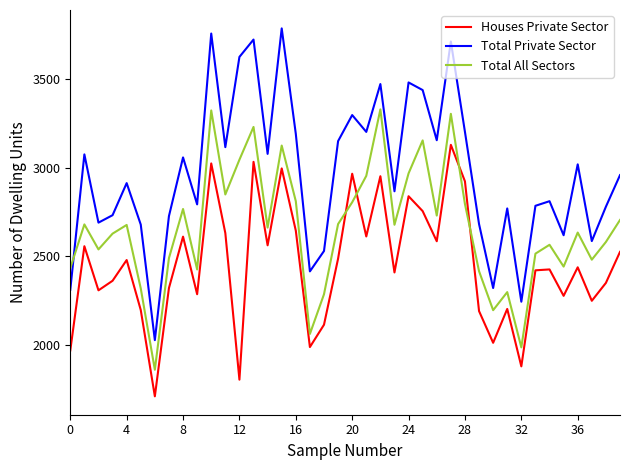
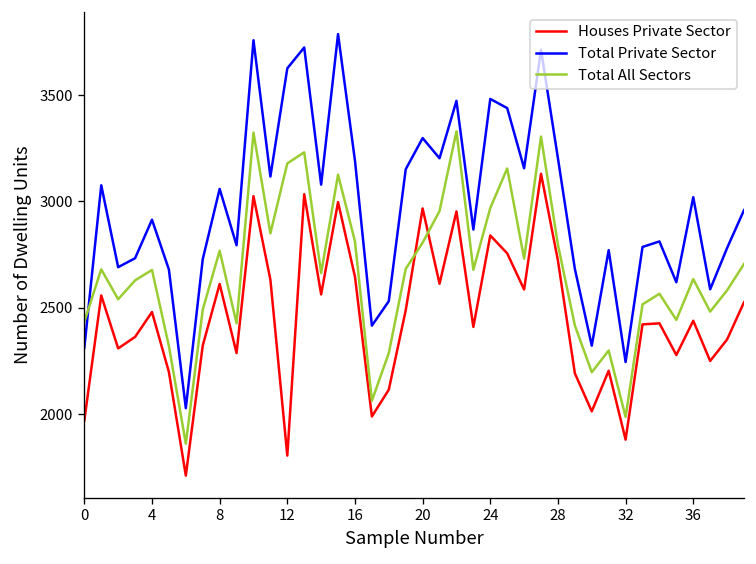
  {
    "Houses Private Sector": {
      "0": 1970,
      "4": 2480,
      "8": 2610,
      "12": 1810,
      "16": 2650,
      "20": 2970,
      "24": 2840,
-     "28": 2920,
+     "28": 2720,
      "32": 1880,
      "36": 2440
    },
    "Total Private Sector": {
      "0": 2310,
      "4": 2910,
      "8": 3060,
      "12": 3630,
      "16": 3190,
      "20": 3300,
      "24": 3480,
      "28": 3200,
      "32": 2250,
      "36": 3020
    },
    "Total All Sectors": {
      "0": 2430,
      "4": 2680,
      "8": 2770,
-     "12": 3050,
+     "12": 3180,
      "16": 2810,
      "20": 2810,
      "24": 2970,
      "28": 2800,
      "32": 1990,
      "36": 2640
    }
  }
